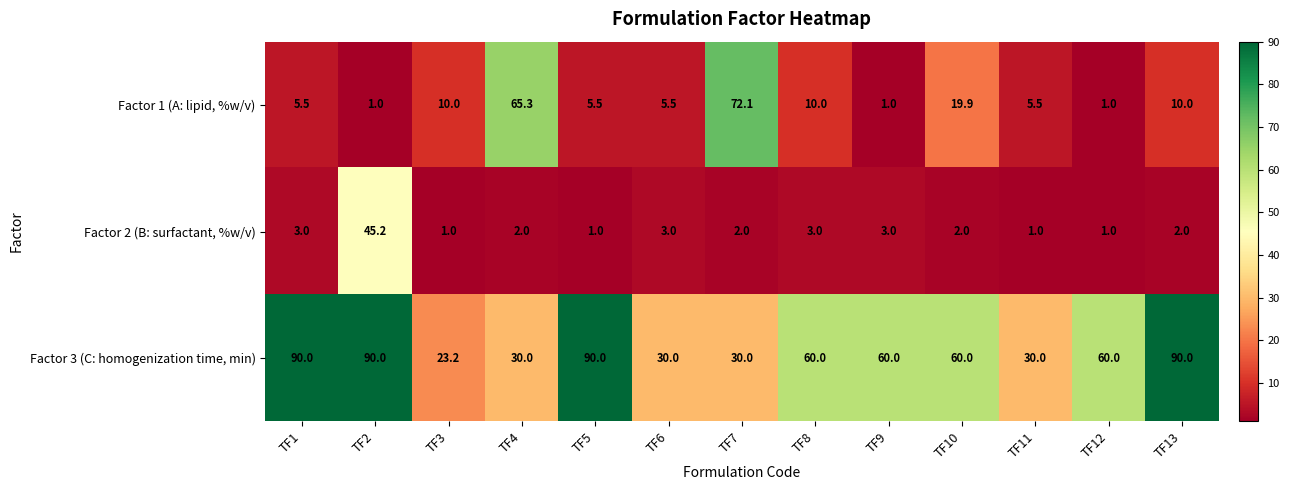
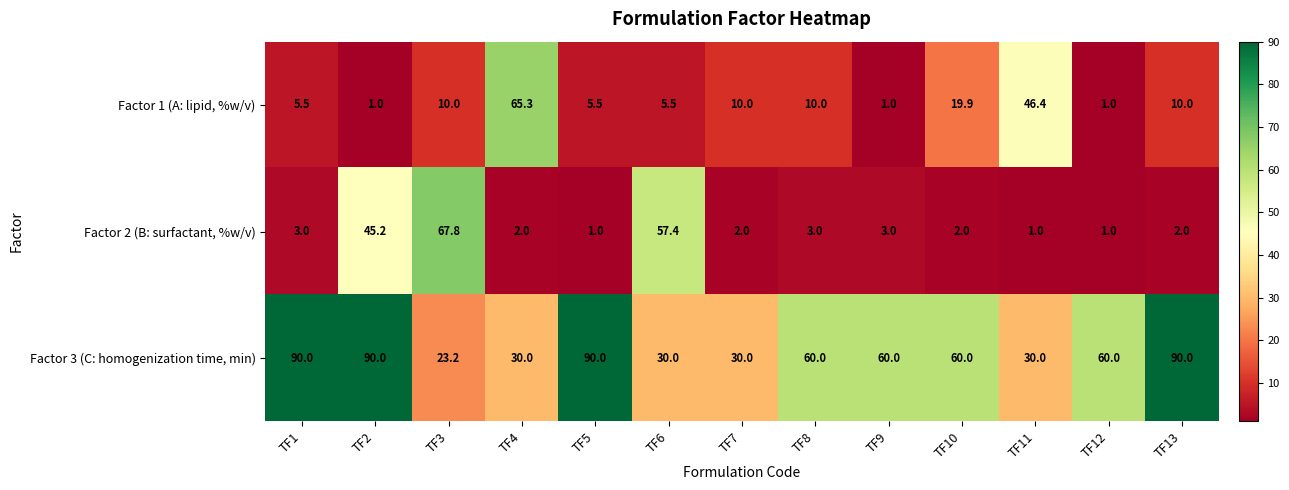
  {
    "Factor 1 (A: lipid, %w/v)": {
      "TF1": 5.5,
      "TF2": 1.0,
      "TF3": 10.0,
      "TF4": 65.3,
      "TF5": 5.5,
      "TF6": 5.5,
-     "TF7": 72.1,
+     "TF7": 10.0,
      "TF8": 10.0,
      "TF9": 1.0,
      "TF10": 19.9,
-     "TF11": 5.5,
+     "TF11": 46.4,
      "TF12": 1.0,
      "TF13": 10.0
    },
    "Factor 2 (B: surfactant, %w/v)": {
      "TF1": 3.0,
      "TF2": 45.2,
-     "TF3": 1.0,
+     "TF3": 67.8,
      "TF4": 2.0,
      "TF5": 1.0,
-     "TF6": 3.0,
+     "TF6": 57.4,
      "TF7": 2.0,
      "TF8": 3.0,
      "TF9": 3.0,
      "TF10": 2.0,
      "TF11": 1.0,
      "TF12": 1.0,
      "TF13": 2.0
    },
    "Factor 3 (C: homogenization time, min)": {
      "TF1": 90.0,
      "TF2": 90.0,
      "TF3": 23.2,
      "TF4": 30.0,
      "TF5": 90.0,
      "TF6": 30.0,
      "TF7": 30.0,
      "TF8": 60.0,
      "TF9": 60.0,
      "TF10": 60.0,
      "TF11": 30.0,
      "TF12": 60.0,
      "TF13": 90.0
    }
  }
